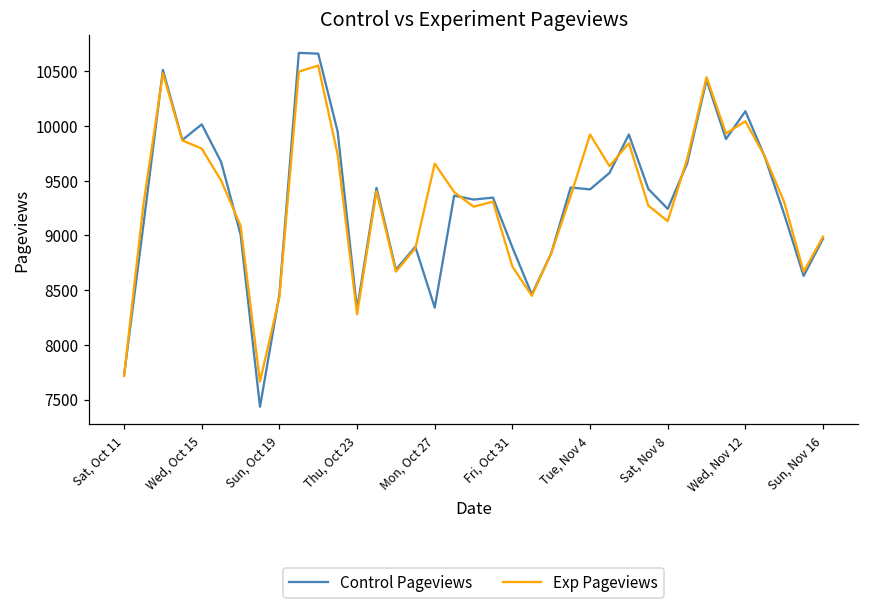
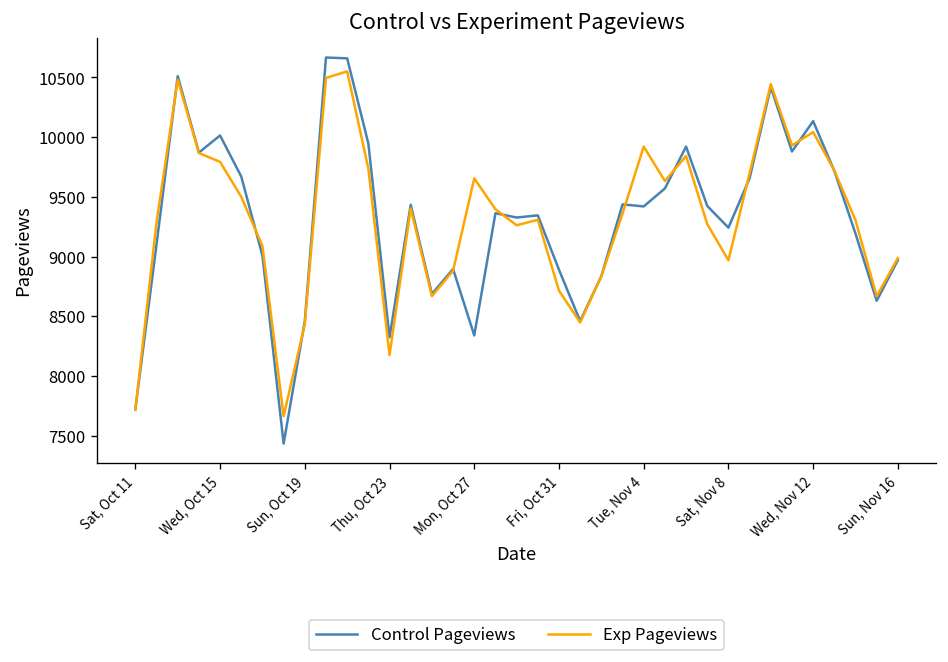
  {
    "Control Pageviews": {
      "Wed, Oct 15": 10000,
      "Thu, Oct 23": 8300,
      "Mon, Oct 27": 8300,
      "Fri, Oct 31": 8900,
      "Tue, Nov 4": 9400,
      "Sat, Nov 8": 9200,
      "Wed, Nov 12": 10100
    },
    "Exp Pageviews": {
      "Wed, Oct 15": 9800,
-     "Thu, Oct 23": 8300,
+     "Thu, Oct 23": 8200,
      "Mon, Oct 27": 9700,
      "Fri, Oct 31": 8700,
      "Tue, Nov 4": 9900,
-     "Sat, Nov 8": 9100,
+     "Sat, Nov 8": 9000,
      "Wed, Nov 12": 10000
    }
  }
